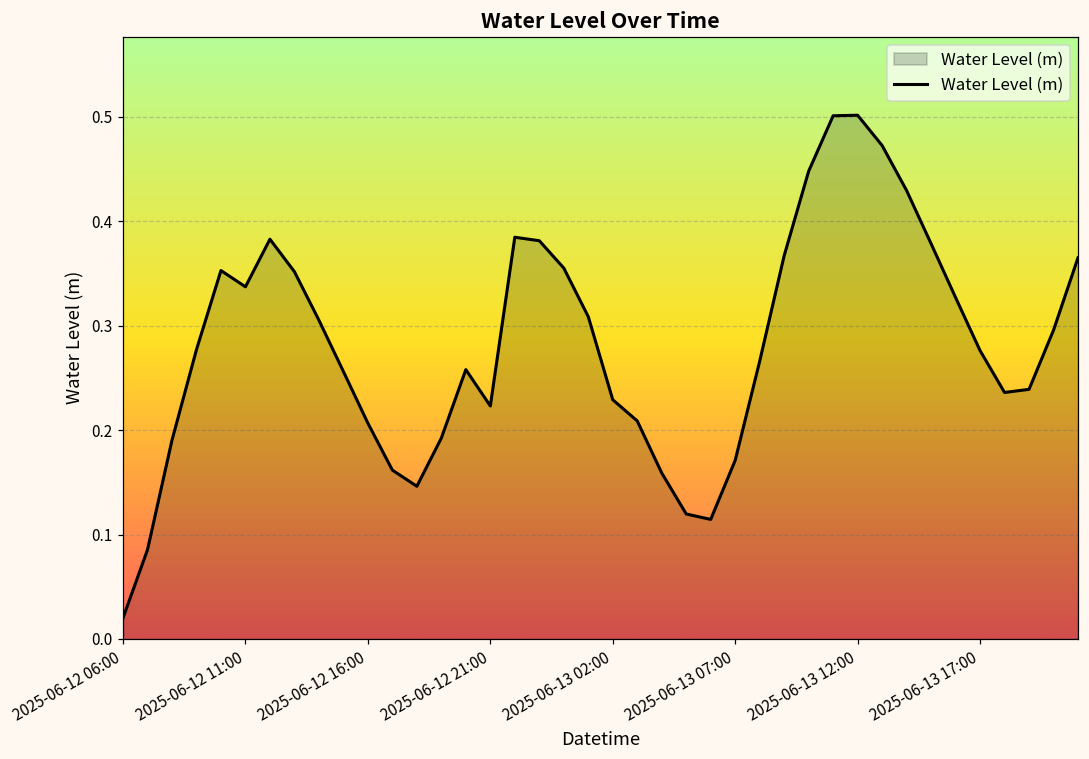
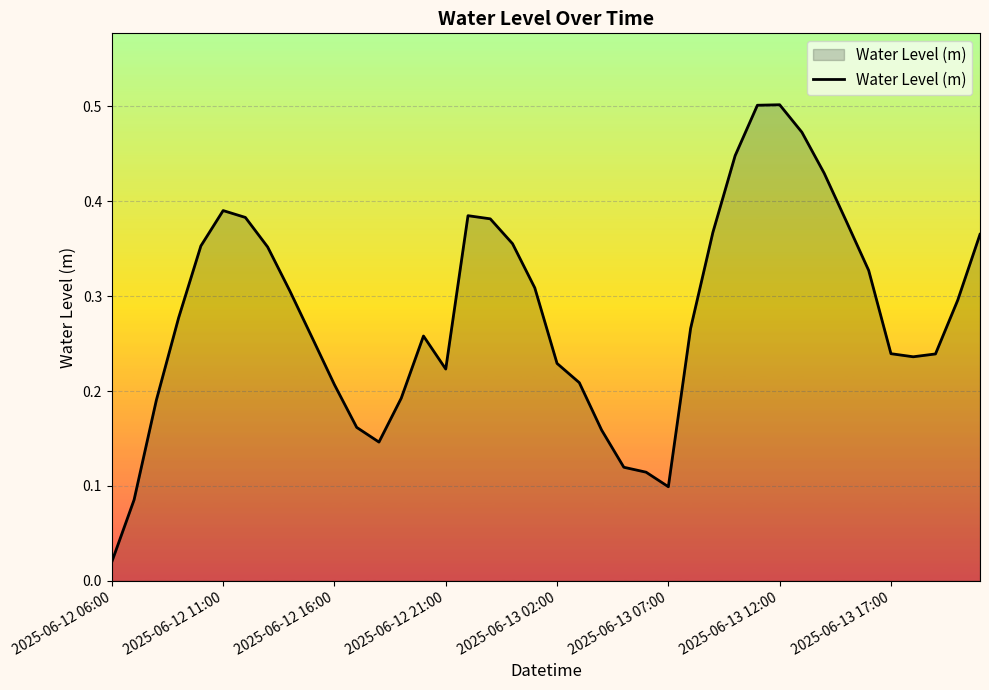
  {
    "2025-06-12 06:00": 0.02,
-   "2025-06-12 11:00": 0.34,
+   "2025-06-12 11:00": 0.39,
    "2025-06-12 16:00": 0.21,
    "2025-06-12 21:00": 0.22,
    "2025-06-13 02:00": 0.23,
-   "2025-06-13 07:00": 0.17,
+   "2025-06-13 07:00": 0.10,
    "2025-06-13 12:00": 0.50,
-   "2025-06-13 17:00": 0.28
+   "2025-06-13 17:00": 0.24
  }
